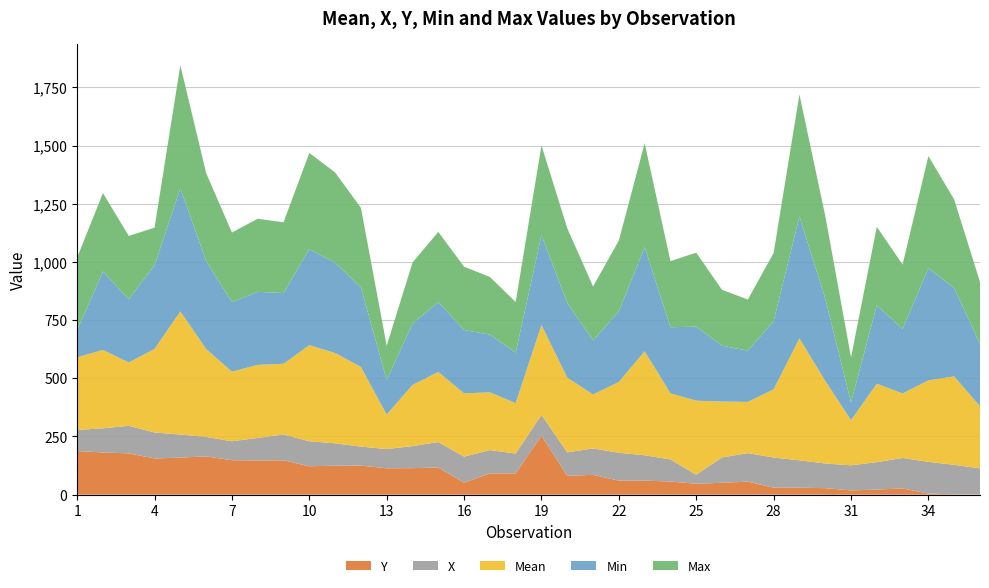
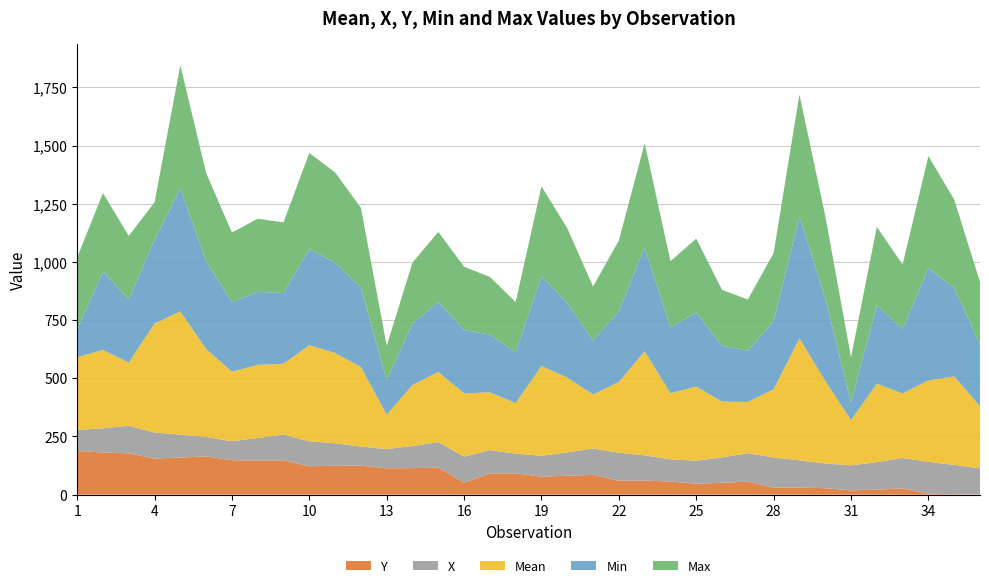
  {
    "Y": {
      "1": 190,
      "4": 160,
      "7": 150,
      "10": 120,
      "13": 110,
      "16": 50,
-     "19": 250,
+     "19": 80,
      "22": 60,
      "25": 50,
      "28": 30,
      "31": 20
    },
    "X": {
      "1": 90,
      "4": 110,
      "7": 80,
      "10": 110,
      "13": 80,
      "16": 110,
      "19": 90,
      "22": 120,
-     "25": 40,
+     "25": 100,
      "28": 130,
      "31": 110,
      "34": 140
    },
    "Mean": {
      "1": 310,
-     "4": 360,
+     "4": 470,
      "7": 300,
      "10": 410,
      "13": 150,
      "16": 270,
      "19": 390,
      "22": 300,
      "25": 320,
      "28": 290,
      "31": 190,
      "34": 350
    },
    "Min": {
      "1": 120,
      "4": 360,
      "7": 300,
      "10": 410,
      "13": 150,
      "16": 270,
      "19": 390,
      "22": 300,
      "25": 320,
      "28": 290,
      "31": 80,
      "34": 480
    },
    "Max": {
      "1": 310,
      "4": 160,
      "7": 300,
      "10": 410,
      "13": 150,
      "16": 270,
      "19": 390,
      "22": 300,
      "25": 320,
      "28": 290,
      "31": 190,
      "34": 480
    }
  }
